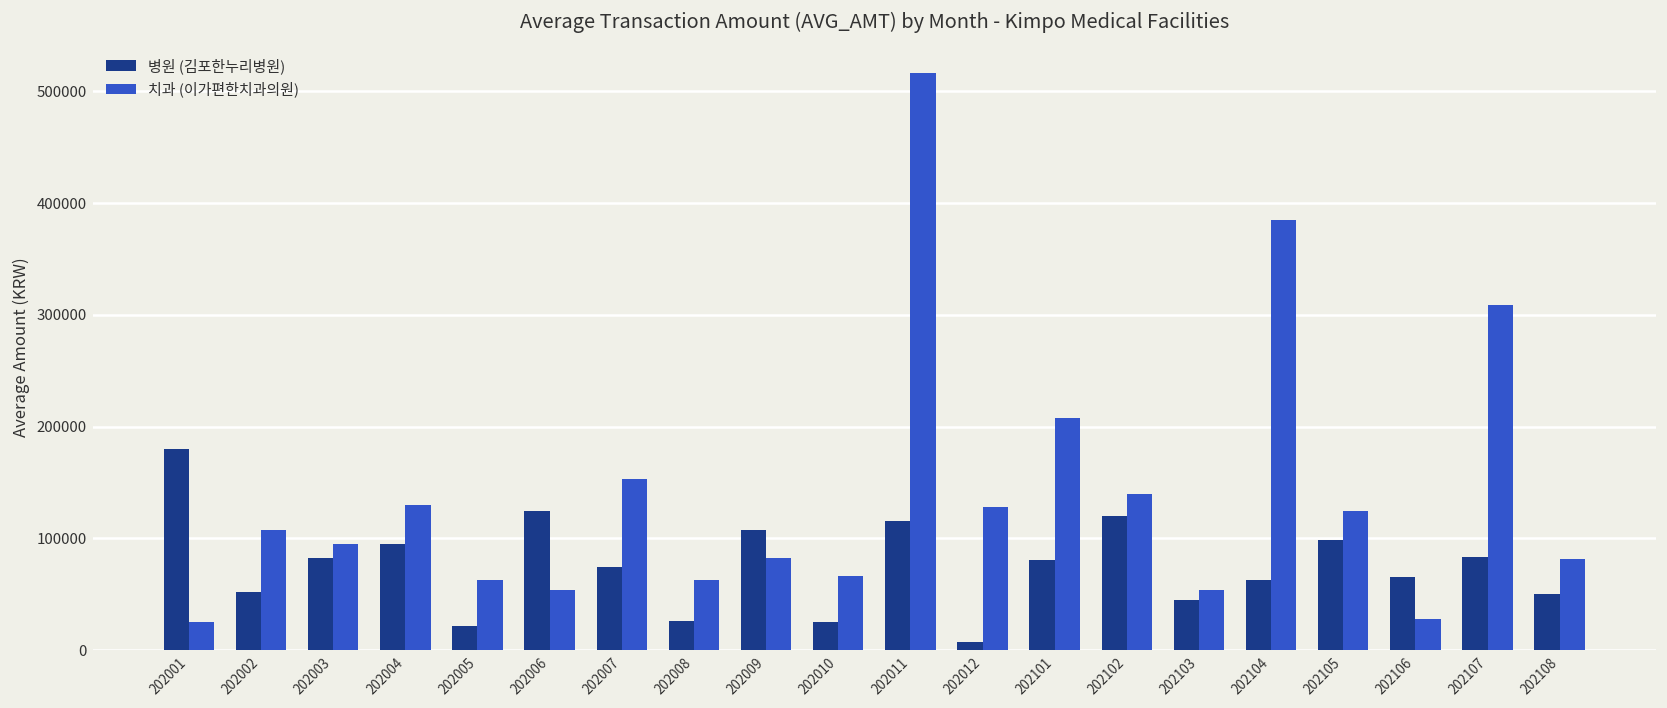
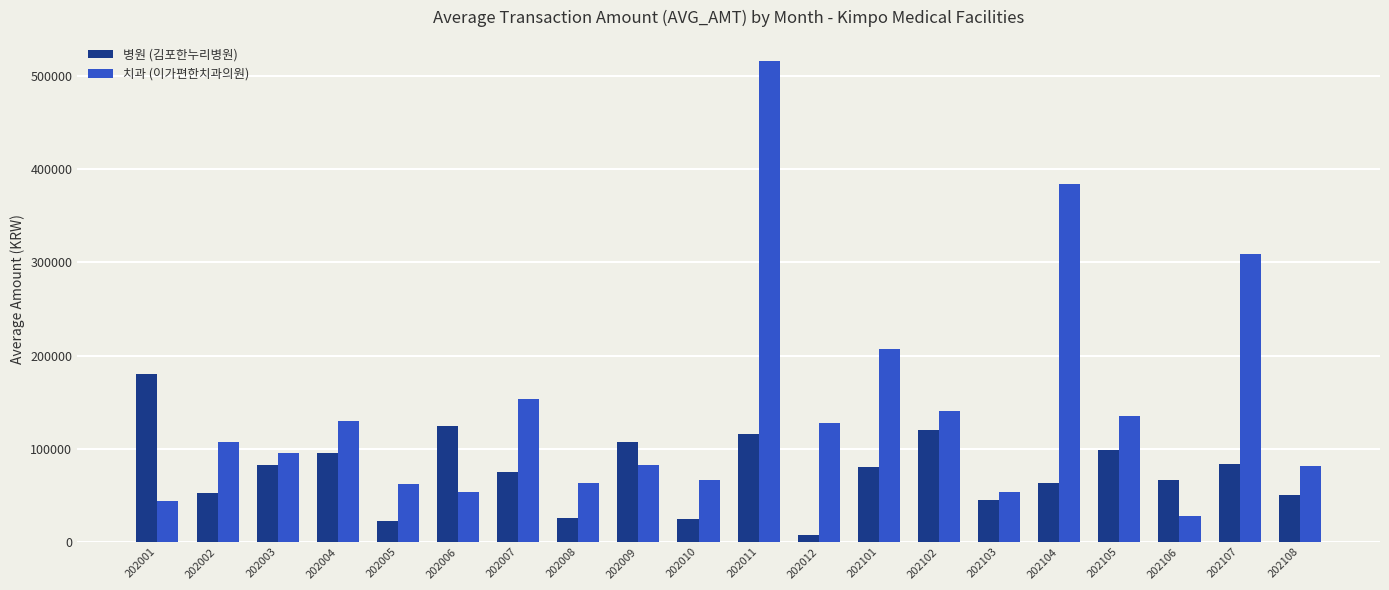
  {
    "병원 (김포한누리병원)": {
      "202001": 180000,
      "202002": 50000,
      "202003": 80000,
      "202004": 100000,
      "202005": 20000,
      "202006": 120000,
      "202007": 70000,
      "202008": 30000,
      "202009": 110000,
      "202010": 20000,
      "202011": 120000,
      "202012": 10000,
      "202101": 80000,
      "202102": 120000,
      "202103": 40000,
      "202104": 60000,
      "202105": 100000,
      "202106": 70000,
      "202107": 80000,
      "202108": 50000
    },
    "치과 (이가편한치과의원)": {
-     "202001": 20000,
+     "202001": 40000,
      "202002": 110000,
      "202003": 100000,
      "202004": 130000,
      "202005": 60000,
      "202006": 50000,
      "202007": 150000,
      "202008": 60000,
      "202009": 80000,
      "202010": 70000,
      "202011": 520000,
      "202012": 130000,
      "202101": 210000,
      "202102": 140000,
      "202103": 50000,
      "202104": 380000,
-     "202105": 120000,
+     "202105": 130000,
      "202106": 30000,
      "202107": 310000,
      "202108": 80000
    }
  }
